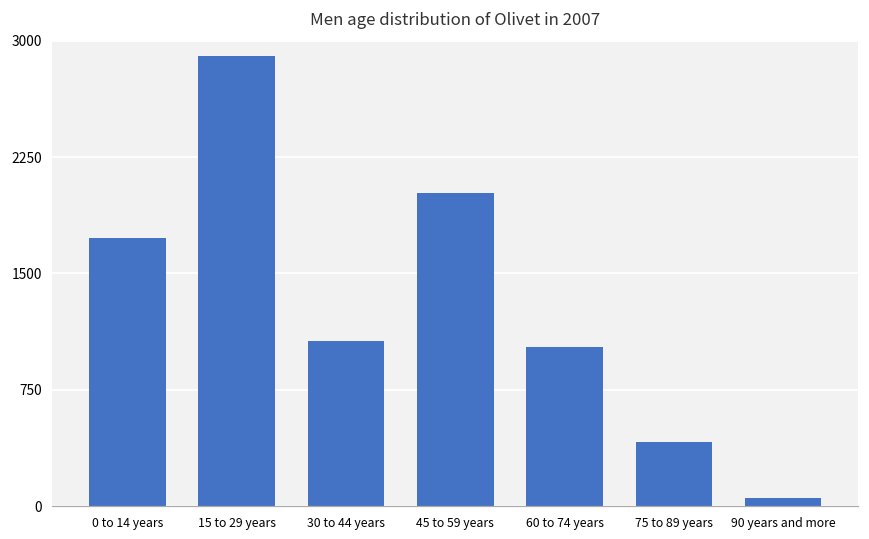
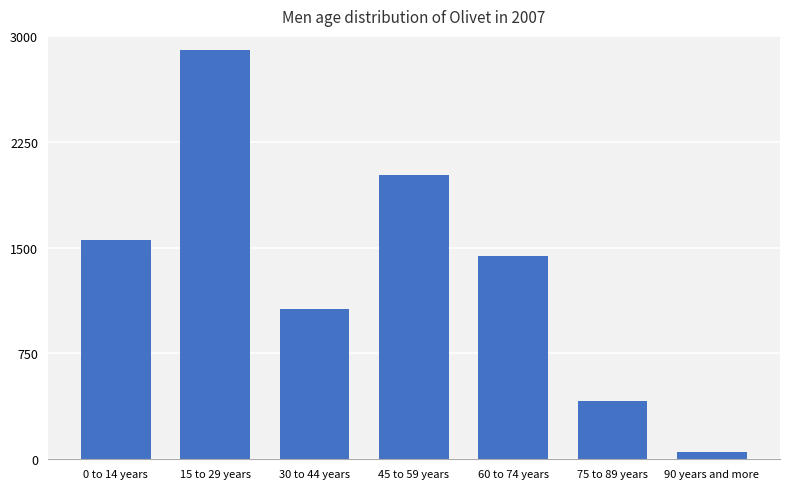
  {
-   "0 to 14 years": 1730,
+   "0 to 14 years": 1550,
    "15 to 29 years": 2900,
    "30 to 44 years": 1060,
    "45 to 59 years": 2020,
-   "60 to 74 years": 1020,
+   "60 to 74 years": 1440,
    "75 to 89 years": 420,
    "90 years and more": 60
  }
